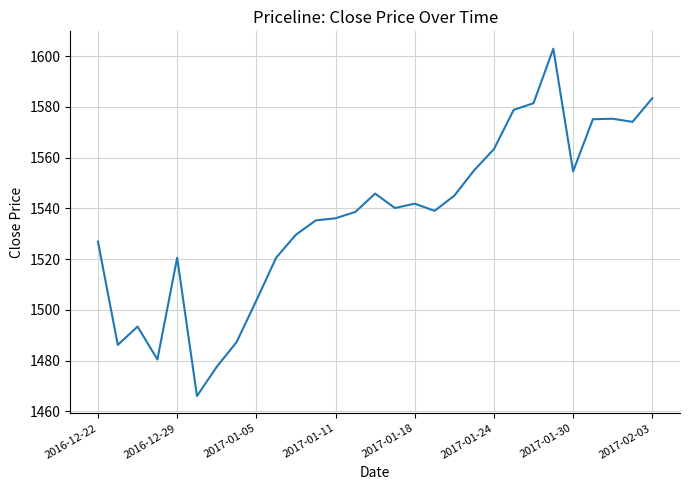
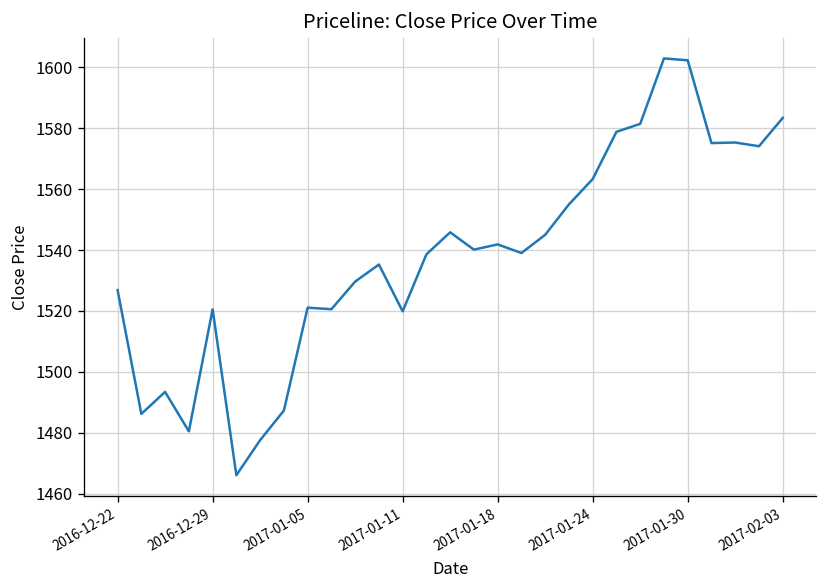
  {
    "2016-12-22": 1527,
    "2016-12-29": 1521,
-   "2017-01-05": 1504,
-   "2017-01-11": 1536,
+   "2017-01-05": 1521,
+   "2017-01-11": 1520,
    "2017-01-18": 1542,
    "2017-01-24": 1563,
-   "2017-01-30": 1555,
+   "2017-01-30": 1602,
    "2017-02-03": 1583
  }
